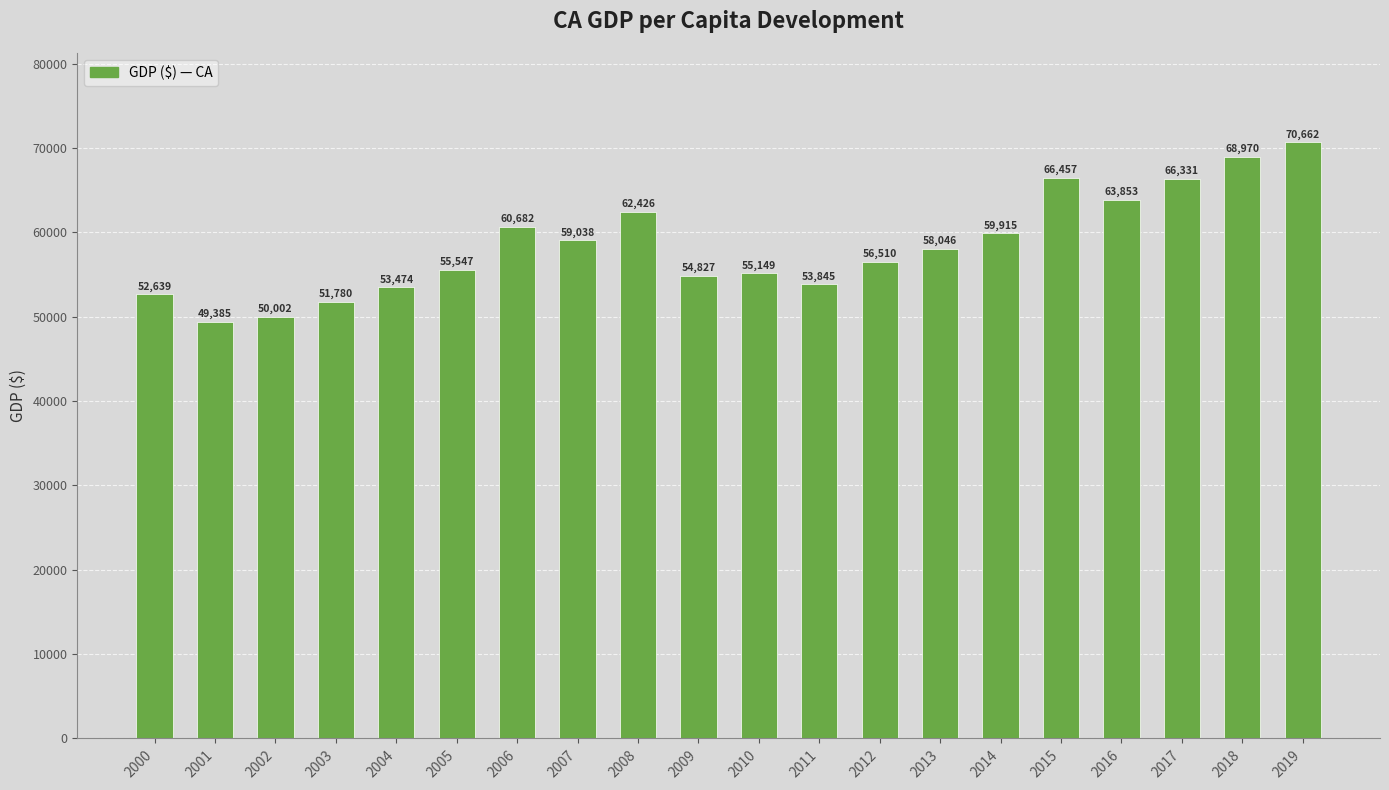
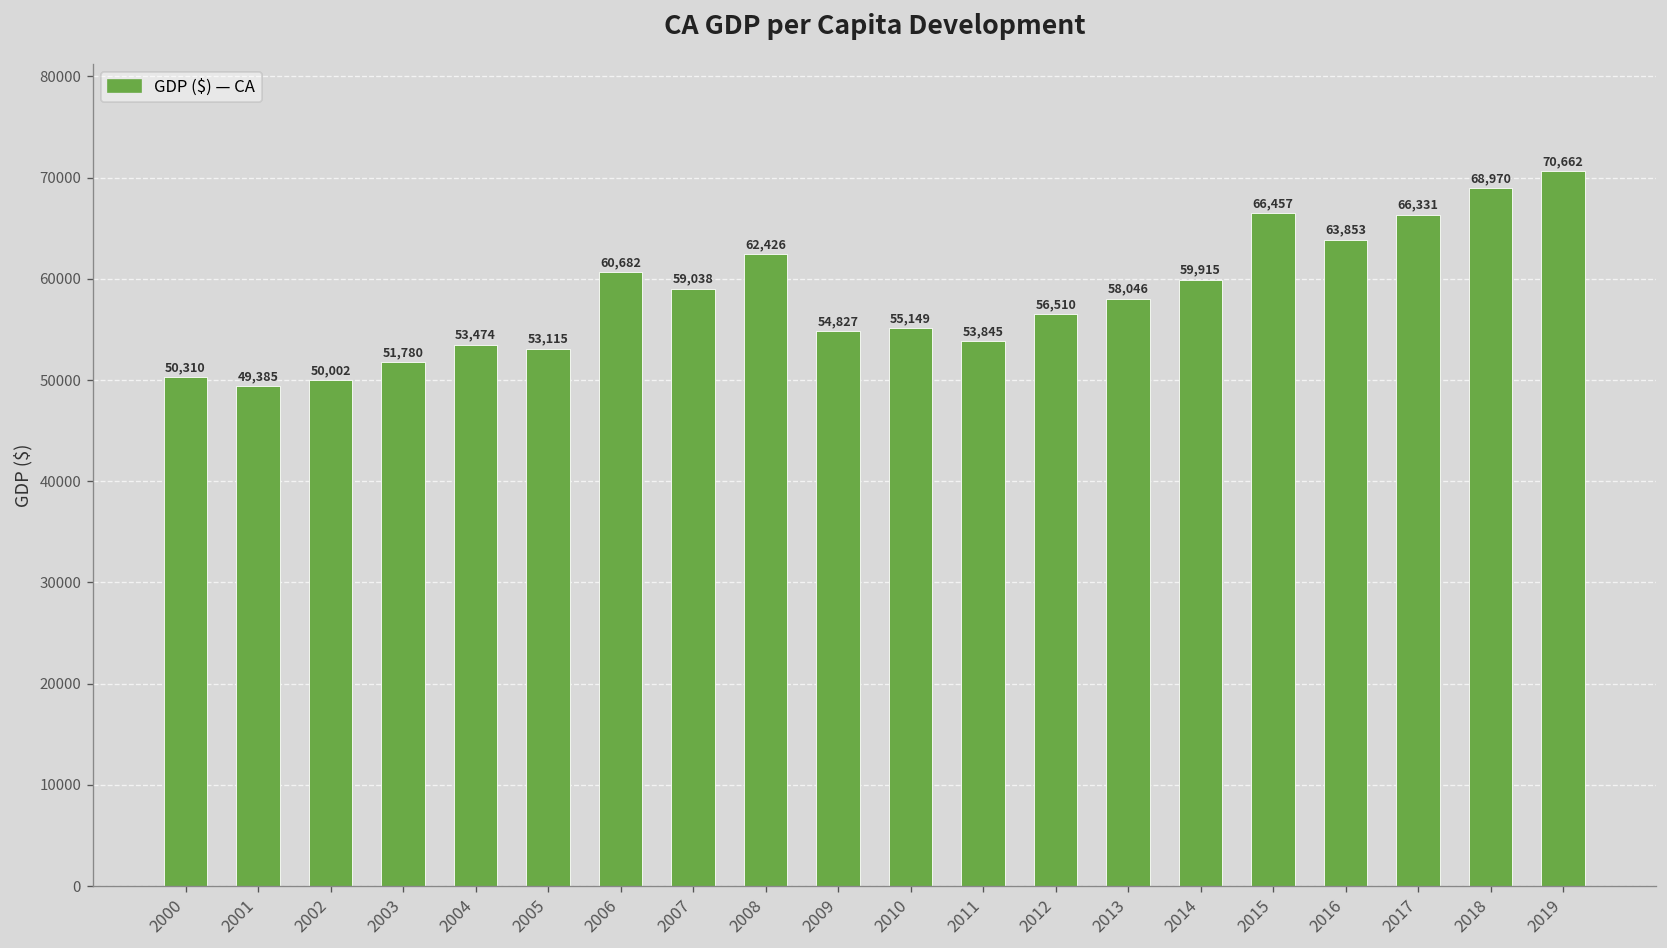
  {
-   "2000": "52,639",
+   "2000": "50,310",
    "2001": "49,385",
    "2002": "50,002",
    "2003": "51,780",
    "2004": "53,474",
-   "2005": "55,547",
+   "2005": "53,115",
    "2006": "60,682",
    "2007": "59,038",
    "2008": "62,426",
    "2009": "54,827",
    "2010": "55,149",
    "2011": "53,845",
    "2012": "56,510",
    "2013": "58,046",
    "2014": "59,915",
    "2015": "66,457",
    "2016": "63,853",
    "2017": "66,331",
    "2018": "68,970",
    "2019": "70,662"
  }
